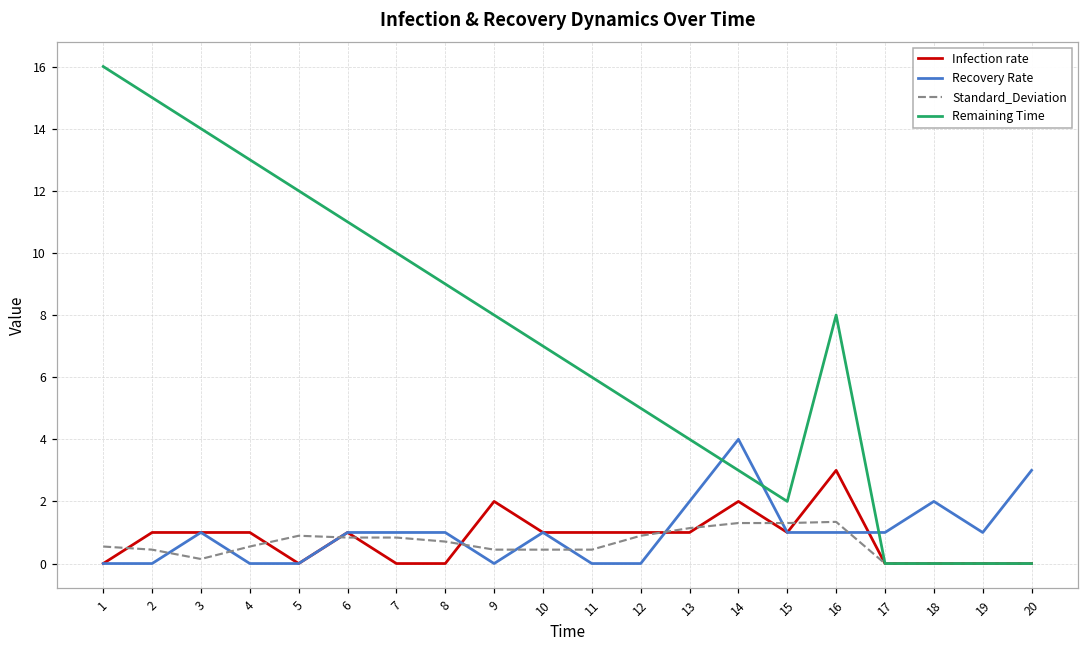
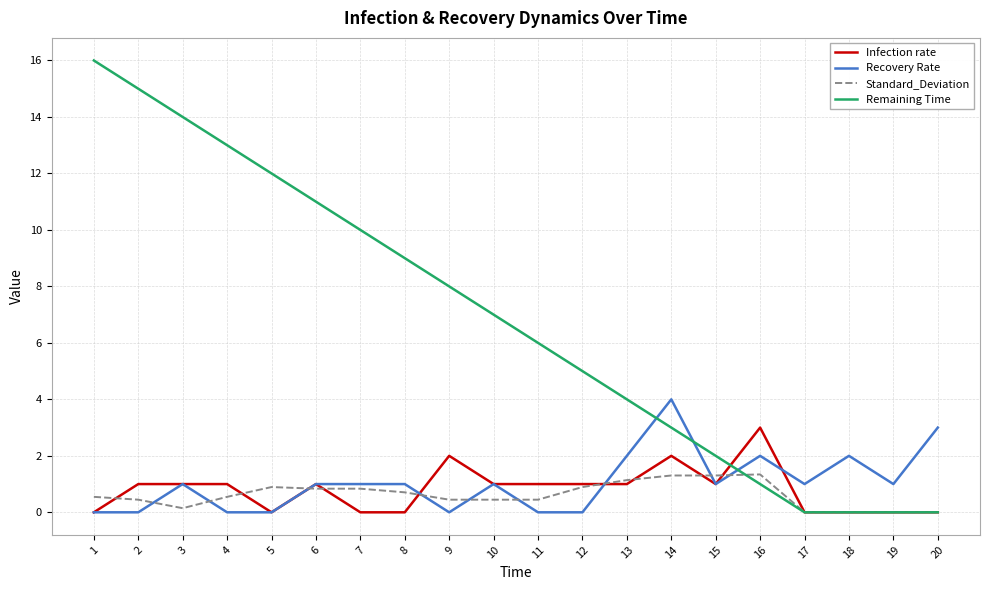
  {
    "Infection rate": {
      "2": 1,
      "4": 1,
      "7": 0,
      "8": 0,
      "9": 2,
      "11": 1,
      "12": 1,
      "13": 1,
      "14": 2,
      "16": 3
    },
    "Recovery Rate": {
      "2": 0,
      "4": 0,
      "7": 1,
      "8": 1,
      "9": 0,
      "11": 0,
      "12": 0,
      "13": 2,
      "14": 4,
-     "16": 1,
+     "16": 2,
      "17": 1,
      "18": 2,
      "19": 1,
      "20": 3
    },
    "Standard_Deviation": {
      "1": 0.5,
      "2": 0.4,
      "3": 0.1,
      "4": 0.5,
      "5": 0.9,
      "6": 0.8,
      "7": 0.8,
      "8": 0.7,
      "9": 0.4,
      "10": 0.4,
      "11": 0.4,
      "12": 0.9,
      "13": 1.1,
      "14": 1.3,
      "15": 1.3,
      "16": 1.3
    },
    "Remaining Time": {
      "1": 16,
      "2": 15,
      "3": 14,
      "4": 13,
      "5": 12,
      "6": 11,
      "7": 10,
      "8": 9,
      "9": 8,
      "10": 7,
      "11": 6,
      "12": 5,
      "13": 4,
      "14": 3,
      "15": 2,
-     "16": 8
+     "16": 1
    }
  }
